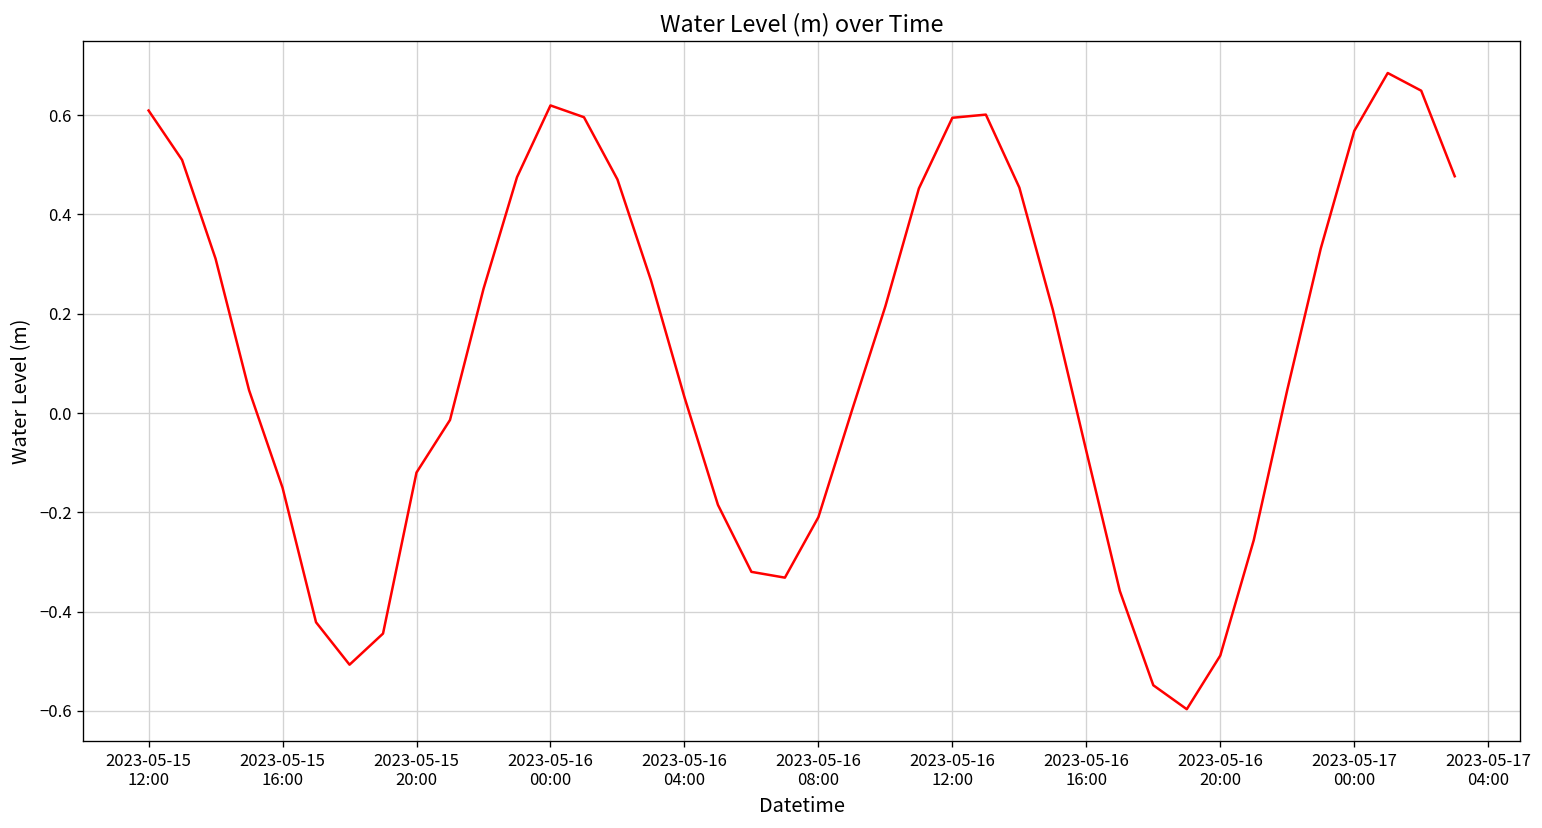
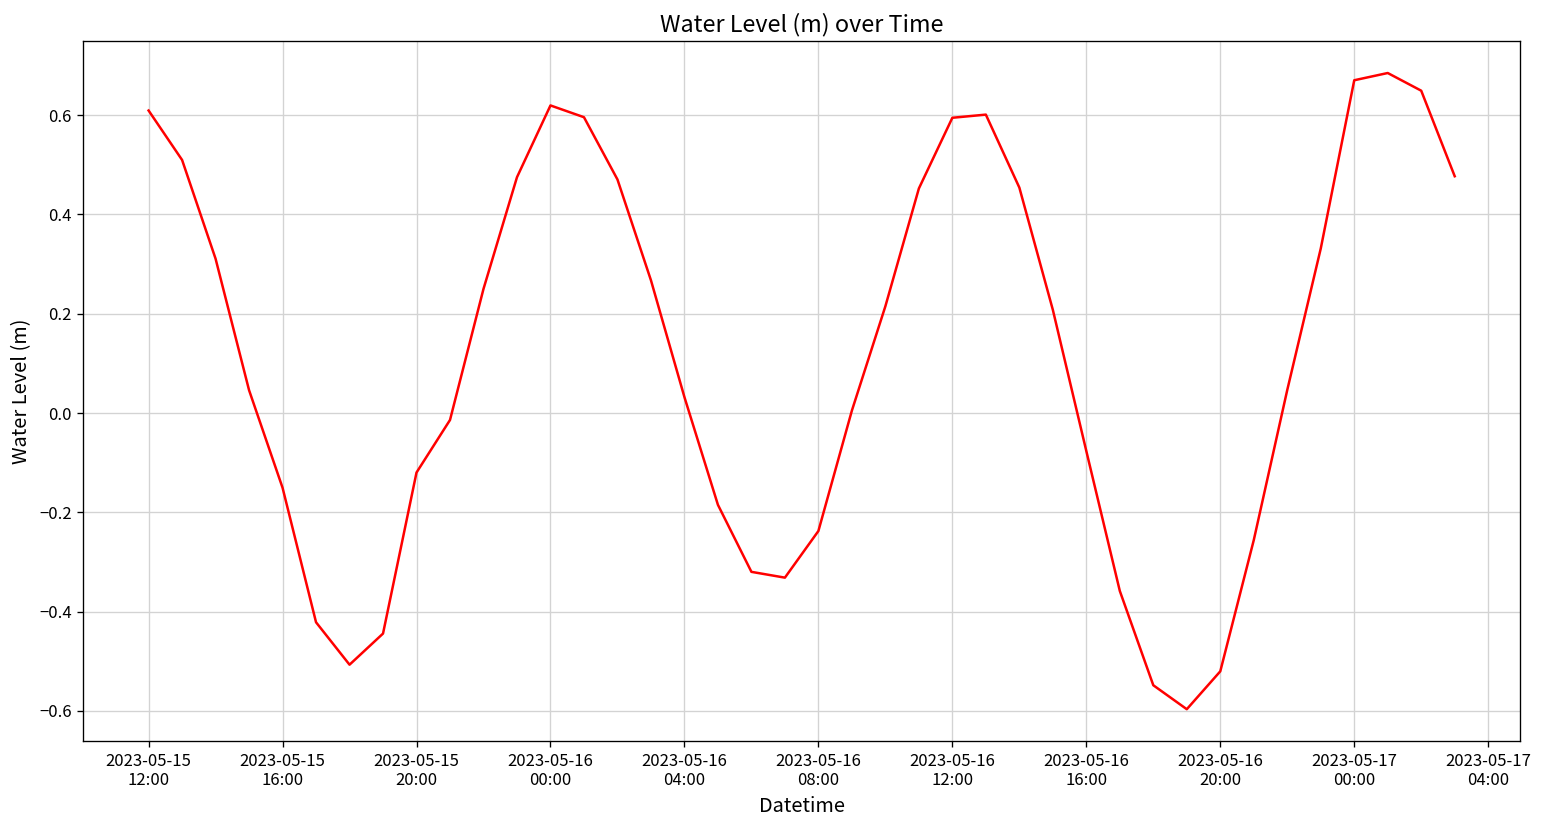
  {
    "2023-05-15 12:00": 0.61,
    "2023-05-15 16:00": -0.15,
    "2023-05-15 20:00": -0.12,
    "2023-05-16 00:00": 0.62,
    "2023-05-16 04:00": 0.03,
-   "2023-05-16 08:00": -0.21,
+   "2023-05-16 08:00": -0.24,
    "2023-05-16 12:00": 0.59,
    "2023-05-16 16:00": -0.08,
-   "2023-05-16 20:00": -0.49,
-   "2023-05-17 00:00": 0.57
+   "2023-05-16 20:00": -0.52,
+   "2023-05-17 00:00": 0.67
  }
